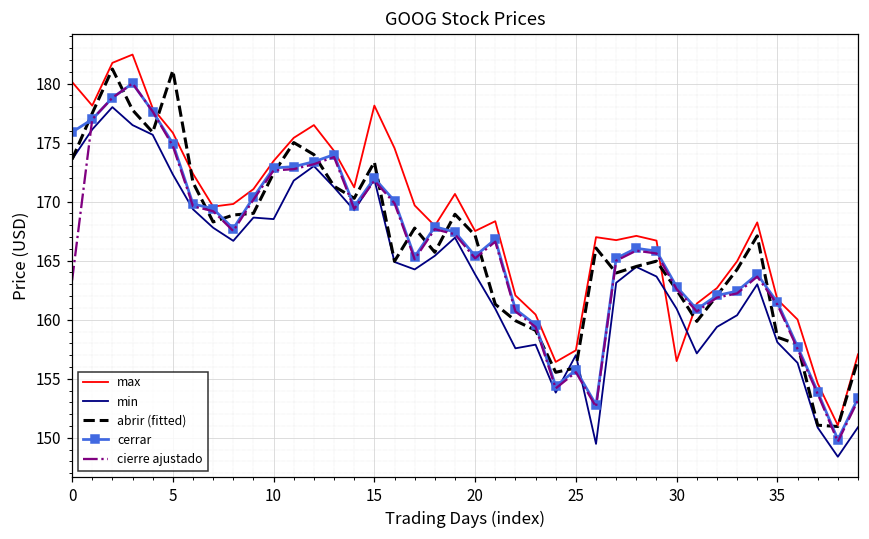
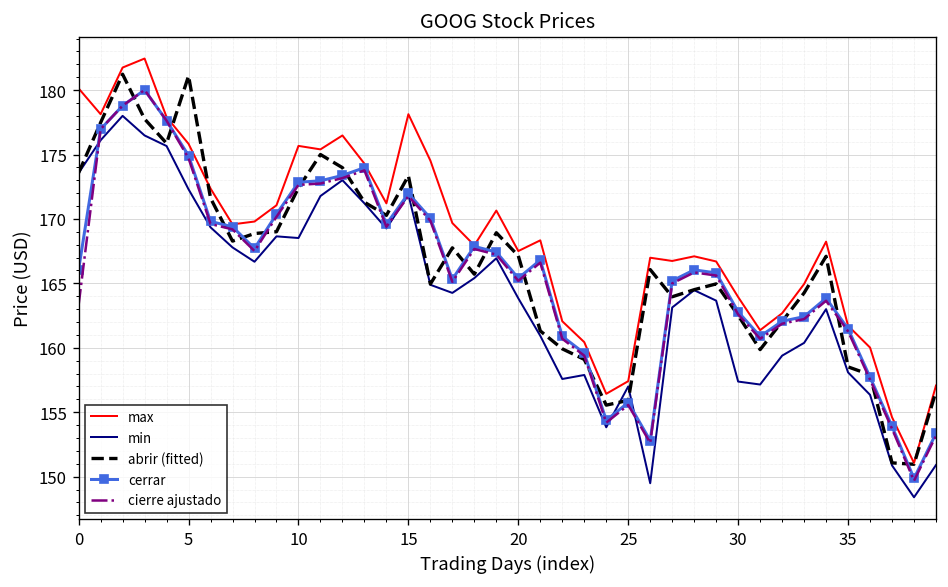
  {
    "max": {
      "0": 180.1,
      "5": 175.8,
-     "10": 173.4,
+     "10": 175.7,
      "15": 178.1,
      "20": 167.5,
      "25": 157.4,
-     "30": 156.5,
+     "30": 163.9,
      "35": 161.7
    },
    "min": {
      "5": 172.3,
      "10": 168.5,
      "20": 163.8,
      "25": 157.0,
-     "30": 160.9,
+     "30": 157.4,
      "35": 158.1
    },
    "abrir (fitted)": {
      "5": 181.1,
      "15": 173.4,
      "20": 167.1,
      "35": 158.5
    },
    "cerrar": {
-     "0": 175.9
+     "0": 166.1
    },
    "cierre ajustado": {
      "0": 163.3
    }
  }
